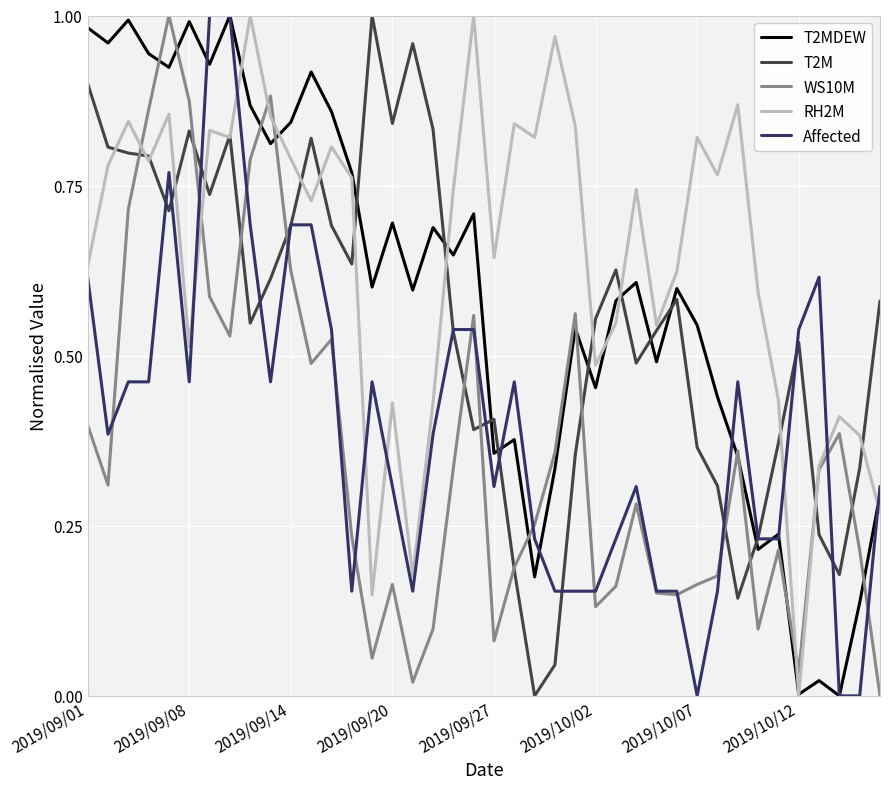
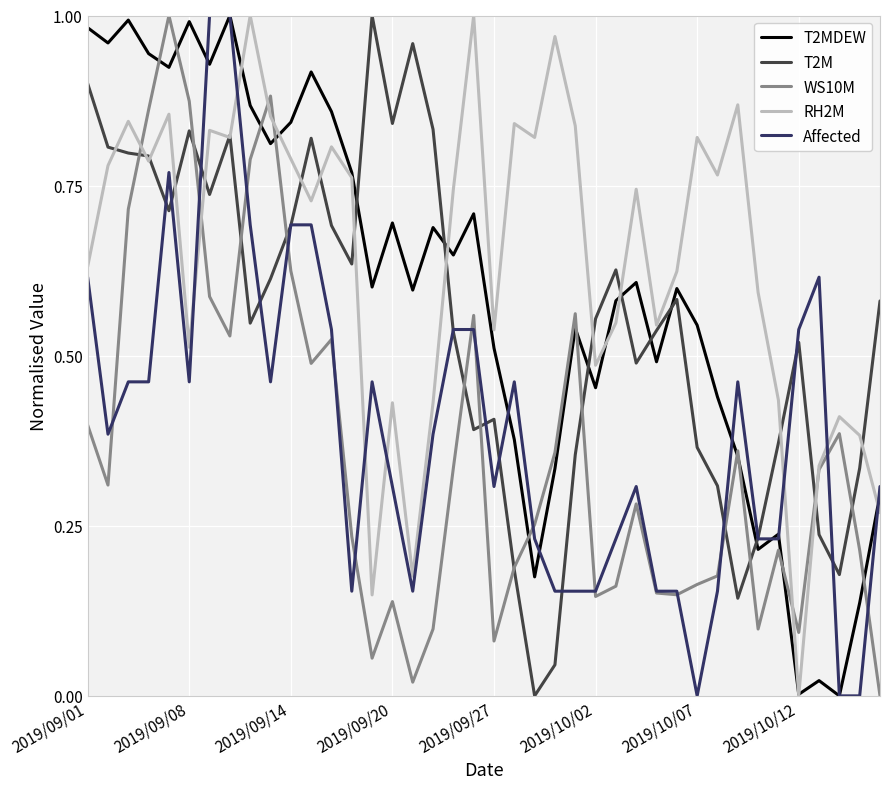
  {
    "T2MDEW": {
      "2019/09/01": 0.98,
      "2019/09/08": 0.99,
      "2019/09/14": 0.84,
      "2019/09/20": 0.70,
-     "2019/09/27": 0.36,
+     "2019/09/27": 0.51,
      "2019/10/02": 0.45,
      "2019/10/07": 0.54
    },
    "WS10M": {
      "2019/09/01": 0.40,
      "2019/09/08": 0.87,
      "2019/09/14": 0.62,
-     "2019/09/20": 0.16,
+     "2019/09/20": 0.14,
      "2019/09/27": 0.08,
-     "2019/10/02": 0.13,
+     "2019/10/02": 0.15,
      "2019/10/07": 0.16,
-     "2019/10/12": 0.04
+     "2019/10/12": 0.09
    },
    "RH2M": {
      "2019/09/01": 0.63,
      "2019/09/08": 0.51,
      "2019/09/14": 0.79,
      "2019/09/20": 0.43,
-     "2019/09/27": 0.64,
+     "2019/09/27": 0.54,
      "2019/10/02": 0.49,
      "2019/10/07": 0.82
    }
  }
